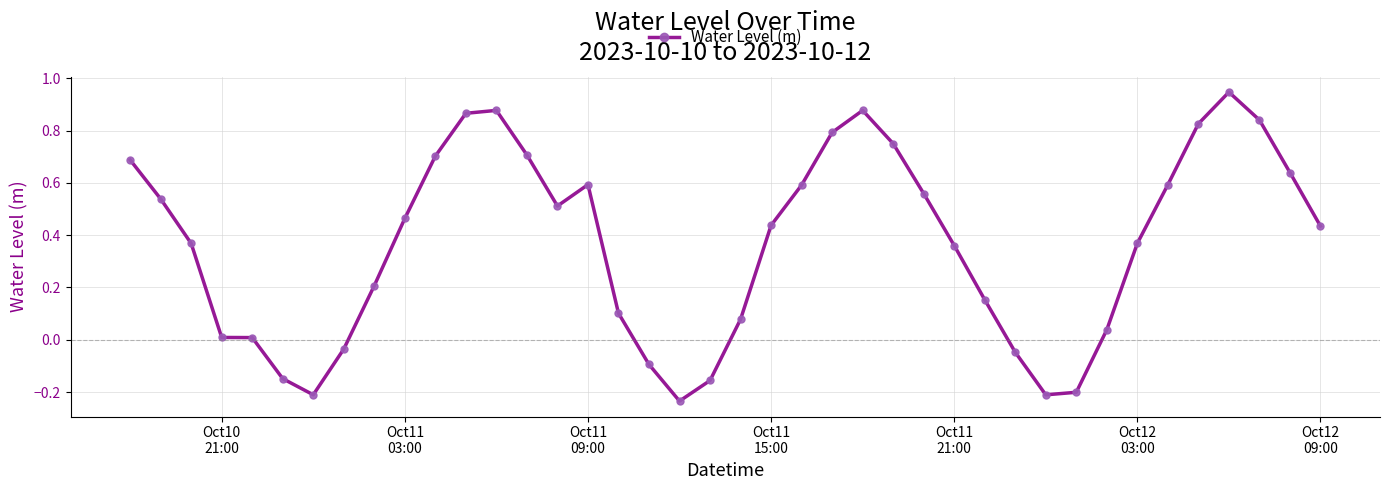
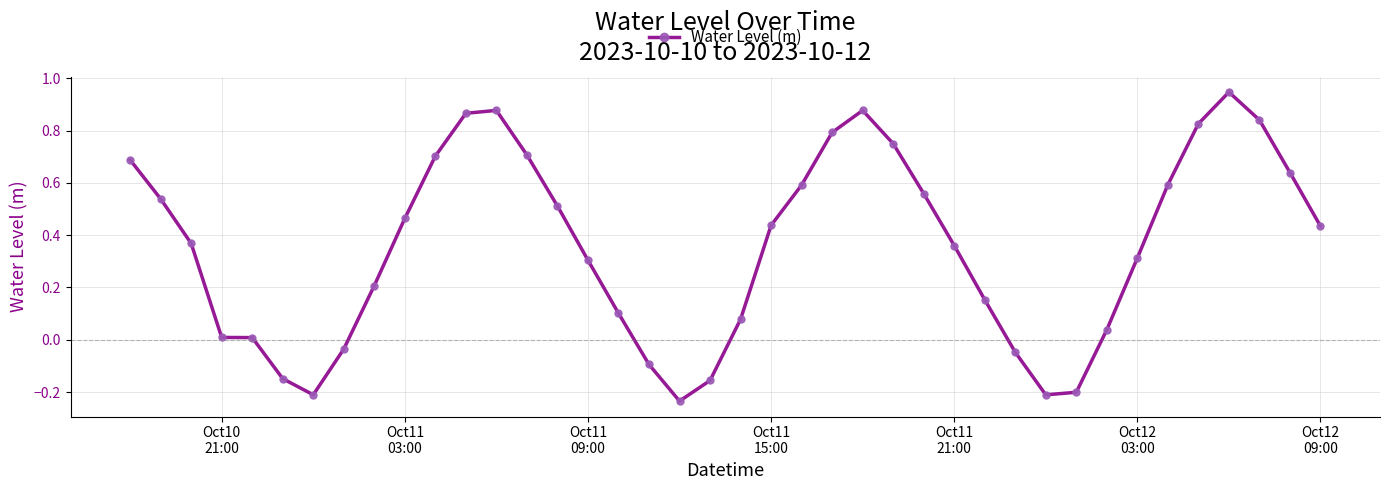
  {
    "Oct10 21:00": 0.01,
    "Oct11 03:00": 0.46,
-   "Oct11 09:00": 0.59,
+   "Oct11 09:00": 0.30,
    "Oct11 15:00": 0.44,
    "Oct11 21:00": 0.36,
-   "Oct12 03:00": 0.37,
+   "Oct12 03:00": 0.31,
    "Oct12 09:00": 0.43
  }
